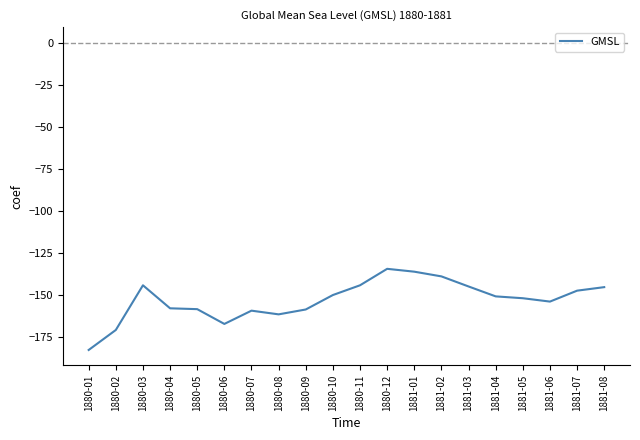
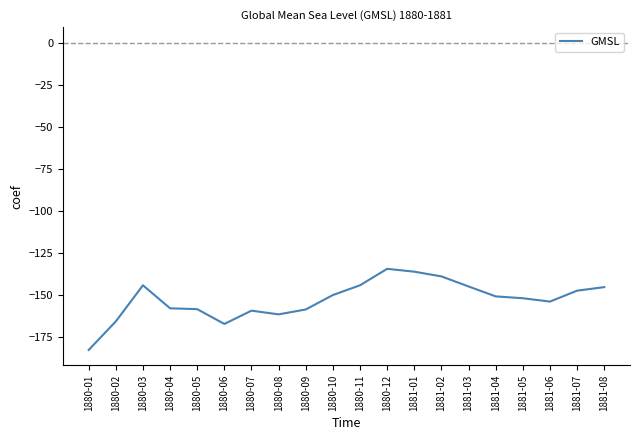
  {
    "1880-01": -183,
-   "1880-02": -171,
+   "1880-02": -166,
    "1880-03": -145,
    "1880-04": -158,
    "1880-05": -159,
    "1880-06": -168,
    "1880-07": -160,
    "1880-08": -162,
    "1880-09": -159,
    "1880-10": -150,
    "1880-11": -145,
    "1880-12": -135,
    "1881-01": -136,
    "1881-02": -139,
    "1881-03": -145,
    "1881-04": -151,
    "1881-05": -152,
    "1881-06": -154,
    "1881-07": -148,
    "1881-08": -146
  }
